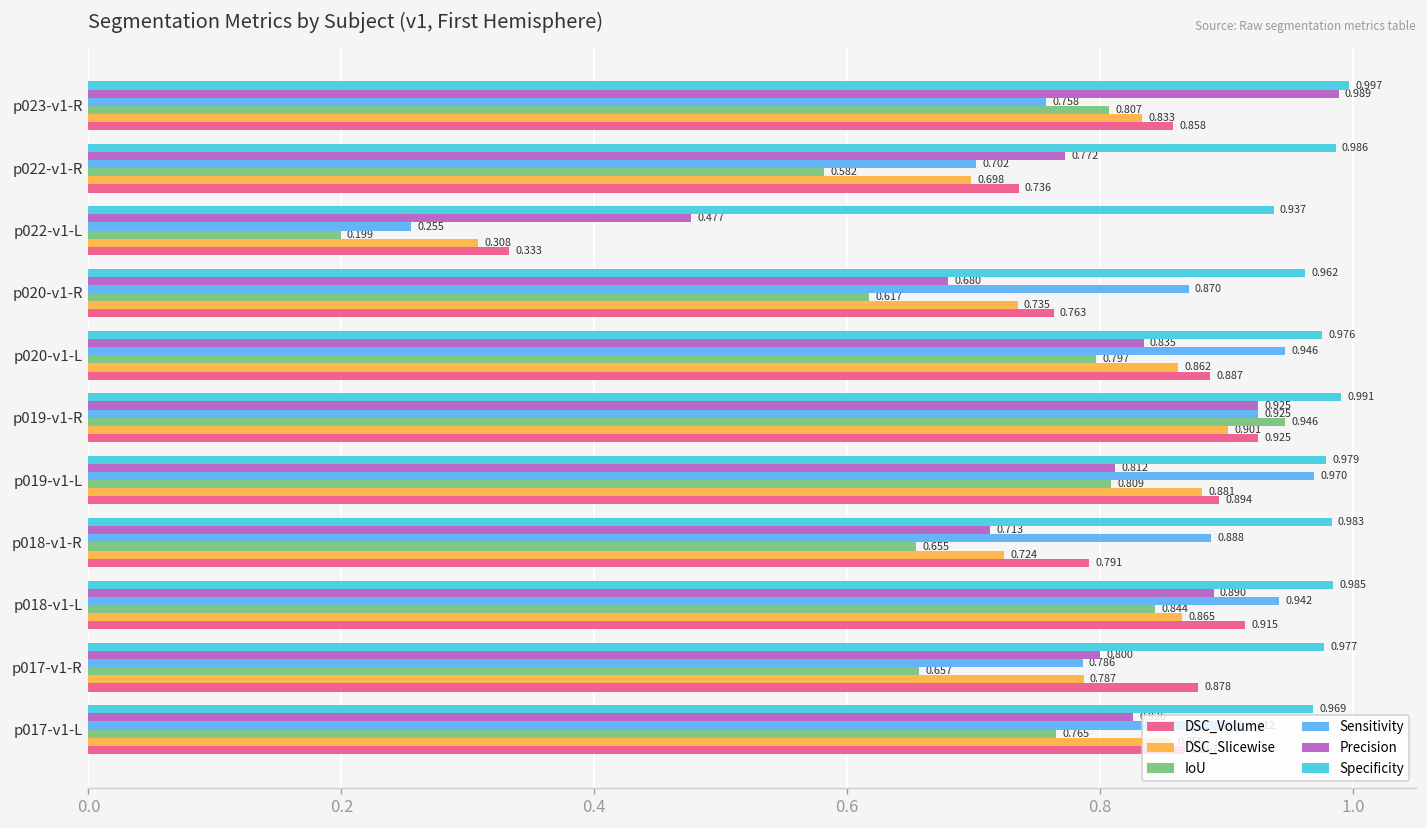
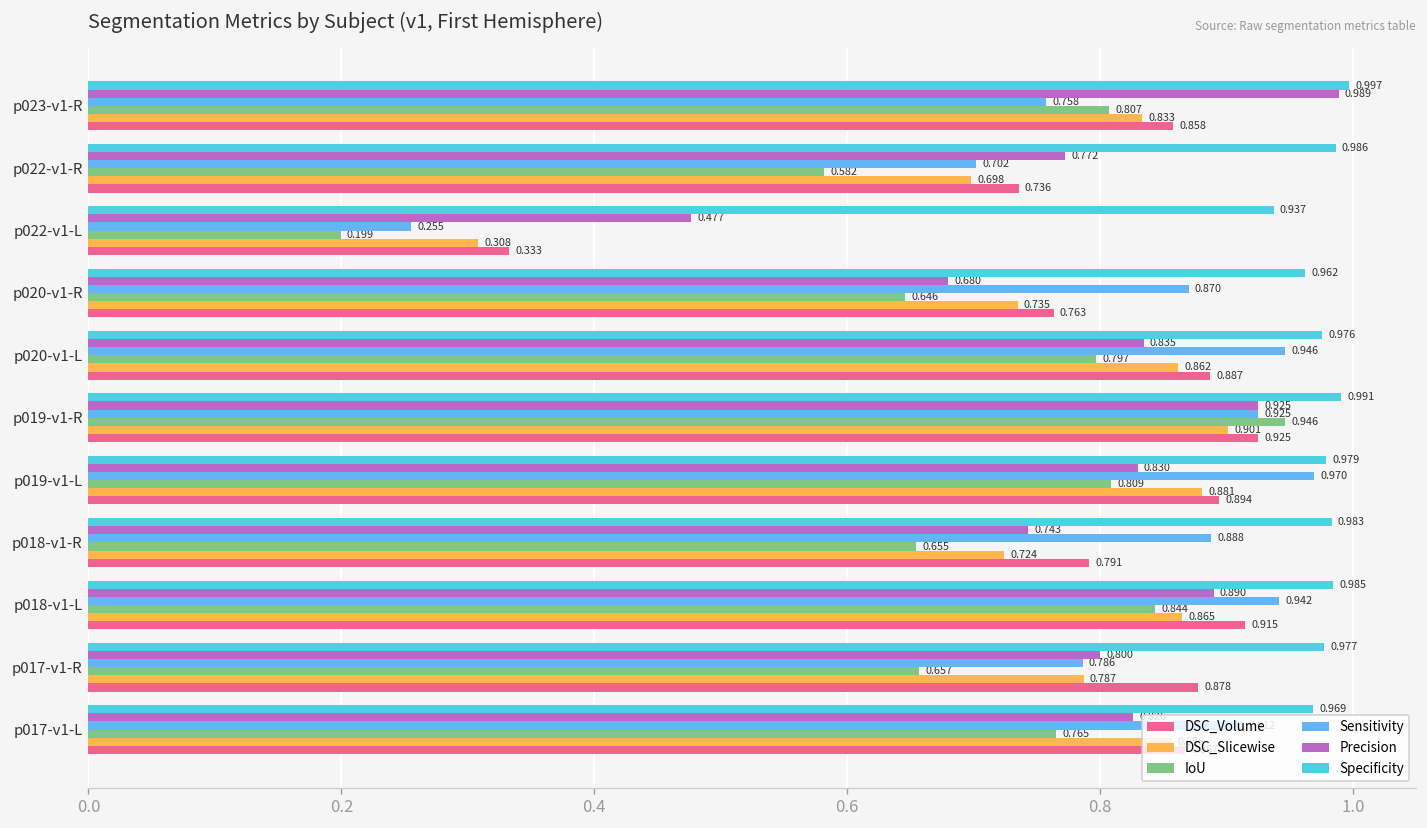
  {
    "DSC_Volume": {
      "p023-v1-R": 0.858,
      "p022-v1-R": 0.736,
      "p022-v1-L": 0.333,
      "p020-v1-R": 0.763,
      "p020-v1-L": 0.887,
      "p019-v1-R": 0.925,
      "p019-v1-L": 0.894,
      "p018-v1-R": 0.791,
      "p018-v1-L": 0.915,
      "p017-v1-R": 0.878
    },
    "DSC_Slicewise": {
      "p023-v1-R": 0.833,
      "p022-v1-R": 0.698,
      "p022-v1-L": 0.308,
      "p020-v1-R": 0.735,
      "p020-v1-L": 0.862,
      "p019-v1-R": 0.901,
      "p019-v1-L": 0.881,
      "p018-v1-R": 0.724,
      "p018-v1-L": 0.865,
      "p017-v1-R": 0.787
    },
    "IoU": {
      "p023-v1-R": 0.807,
      "p022-v1-R": 0.582,
      "p022-v1-L": 0.199,
-     "p020-v1-R": 0.617,
+     "p020-v1-R": 0.646,
      "p020-v1-L": 0.797,
      "p019-v1-R": 0.946,
      "p019-v1-L": 0.809,
      "p018-v1-R": 0.655,
      "p018-v1-L": 0.844,
      "p017-v1-R": 0.657,
      "p017-v1-L": 0.765
    },
    "Precision": {
      "p022-v1-R": 0.772,
      "p022-v1-L": 0.477,
      "p020-v1-R": 0.680,
      "p020-v1-L": 0.835,
-     "p019-v1-L": 0.812,
-     "p018-v1-R": 0.713,
+     "p019-v1-L": 0.830,
+     "p018-v1-R": 0.743,
      "p018-v1-L": 0.890,
      "p017-v1-R": 0.800
    }
  }
